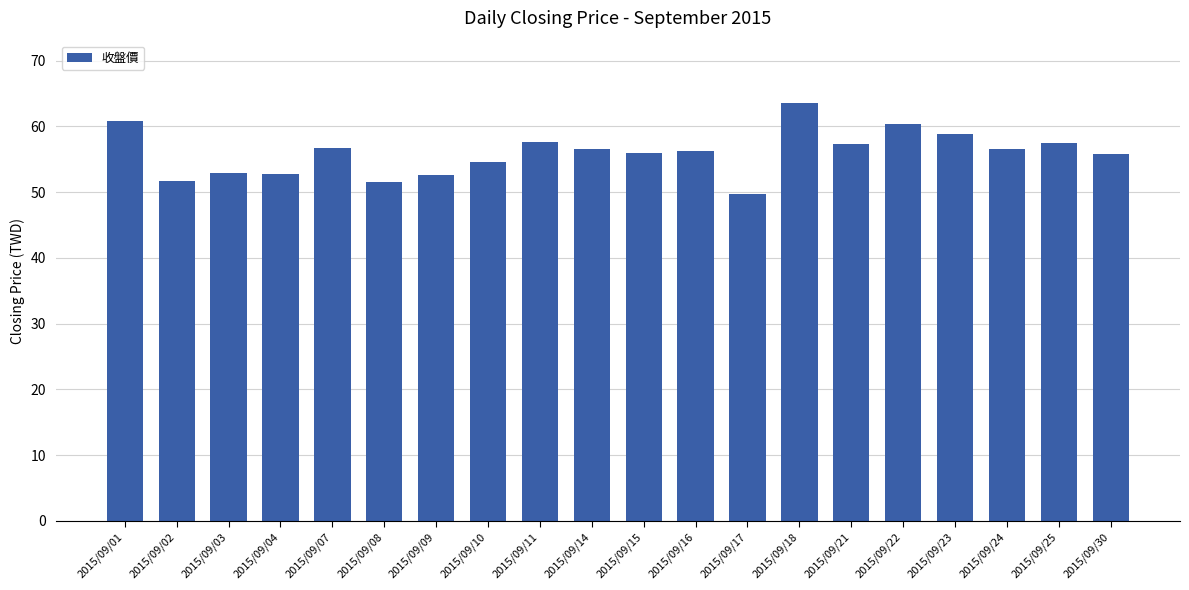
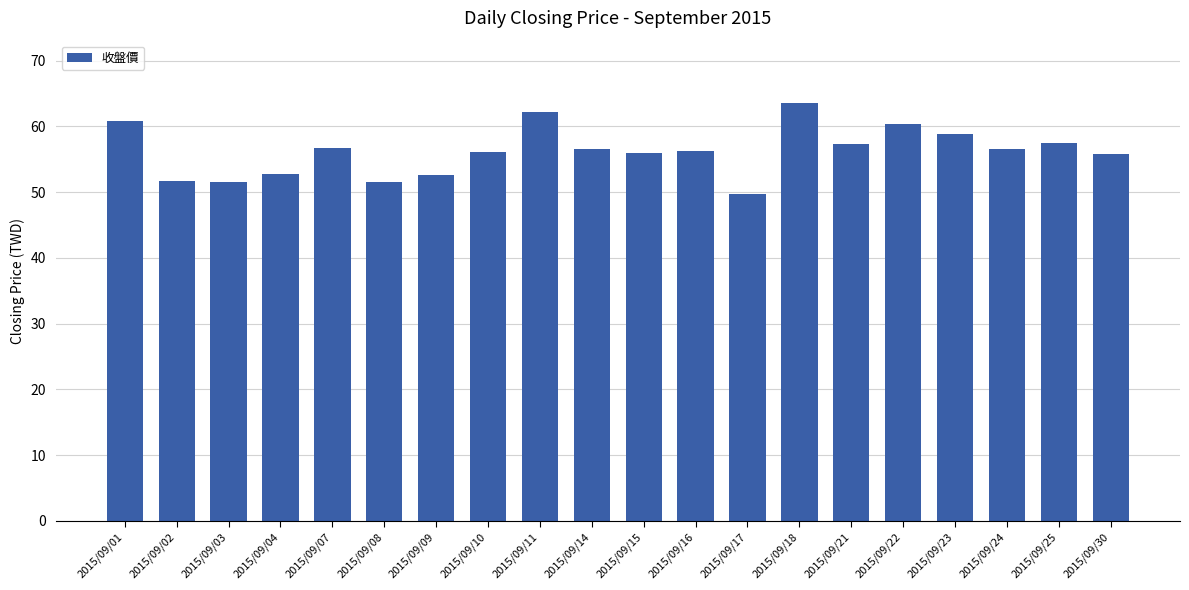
  {
    "2015/09/01": 61,
    "2015/09/02": 52,
-   "2015/09/03": 53,
+   "2015/09/03": 52,
    "2015/09/04": 53,
    "2015/09/07": 57,
    "2015/09/08": 52,
    "2015/09/09": 53,
-   "2015/09/10": 55,
-   "2015/09/11": 58,
+   "2015/09/10": 56,
+   "2015/09/11": 62,
    "2015/09/14": 57,
    "2015/09/15": 56,
    "2015/09/16": 56,
    "2015/09/17": 50,
    "2015/09/18": 64,
    "2015/09/21": 57,
    "2015/09/22": 60,
    "2015/09/23": 59,
    "2015/09/24": 57,
    "2015/09/25": 57,
    "2015/09/30": 56
  }
